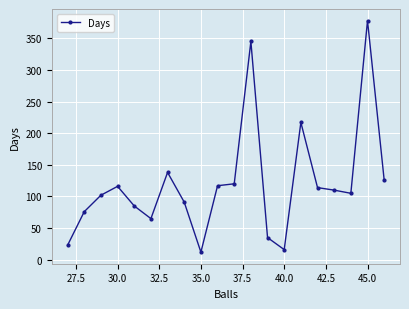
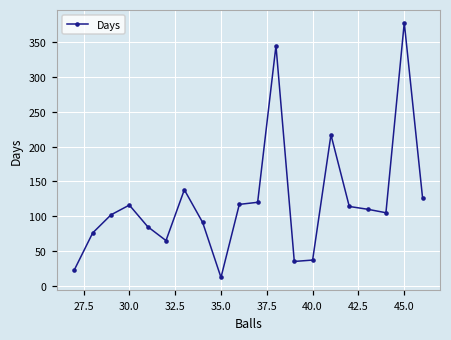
  {
    "30.0": 120,
    "35.0": 10,
-   "40.0": 20,
+   "40.0": 40,
    "45.0": 380
  }
